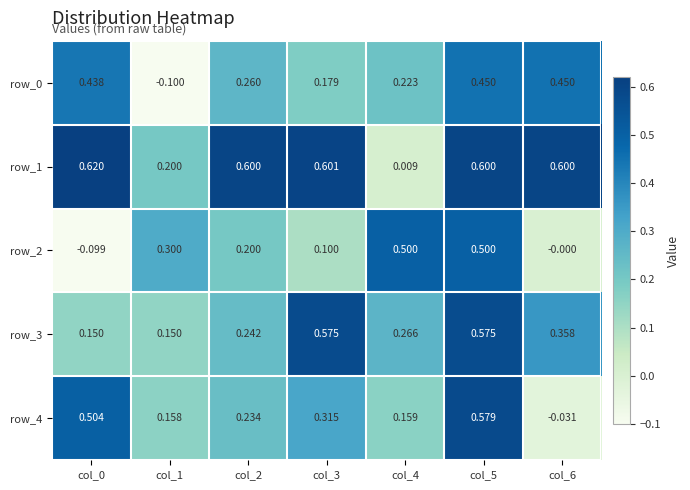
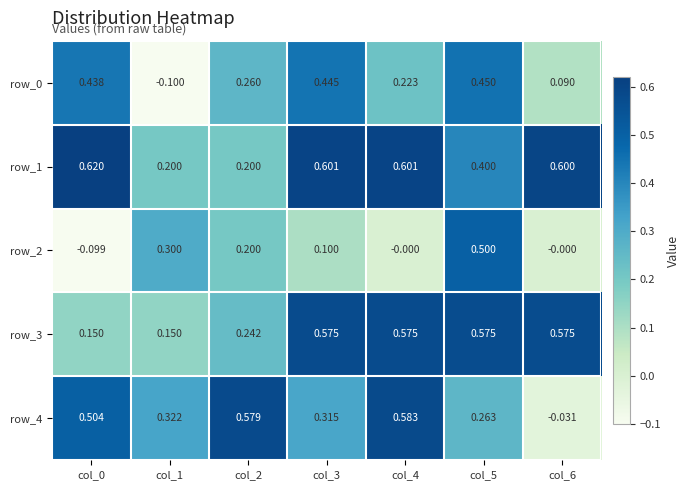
  {
    "row_0": {
      "col_0": 0.438,
      "col_1": -0.100,
      "col_2": 0.260,
-     "col_3": 0.179,
+     "col_3": 0.445,
      "col_4": 0.223,
      "col_5": 0.450,
-     "col_6": 0.450
+     "col_6": 0.090
    },
    "row_1": {
      "col_0": 0.620,
      "col_1": 0.200,
-     "col_2": 0.600,
+     "col_2": 0.200,
      "col_3": 0.601,
-     "col_4": 0.009,
-     "col_5": 0.600,
+     "col_4": 0.601,
+     "col_5": 0.400,
      "col_6": 0.600
    },
    "row_2": {
      "col_0": -0.099,
      "col_1": 0.300,
      "col_2": 0.200,
      "col_3": 0.100,
-     "col_4": 0.500,
+     "col_4": -0.000,
      "col_5": 0.500,
      "col_6": -0.000
    },
    "row_3": {
      "col_0": 0.150,
      "col_1": 0.150,
      "col_2": 0.242,
      "col_3": 0.575,
-     "col_4": 0.266,
+     "col_4": 0.575,
      "col_5": 0.575,
-     "col_6": 0.358
+     "col_6": 0.575
    },
    "row_4": {
      "col_0": 0.504,
-     "col_1": 0.158,
-     "col_2": 0.234,
+     "col_1": 0.322,
+     "col_2": 0.579,
      "col_3": 0.315,
-     "col_4": 0.159,
-     "col_5": 0.579,
+     "col_4": 0.583,
+     "col_5": 0.263,
      "col_6": -0.031
    }
  }
